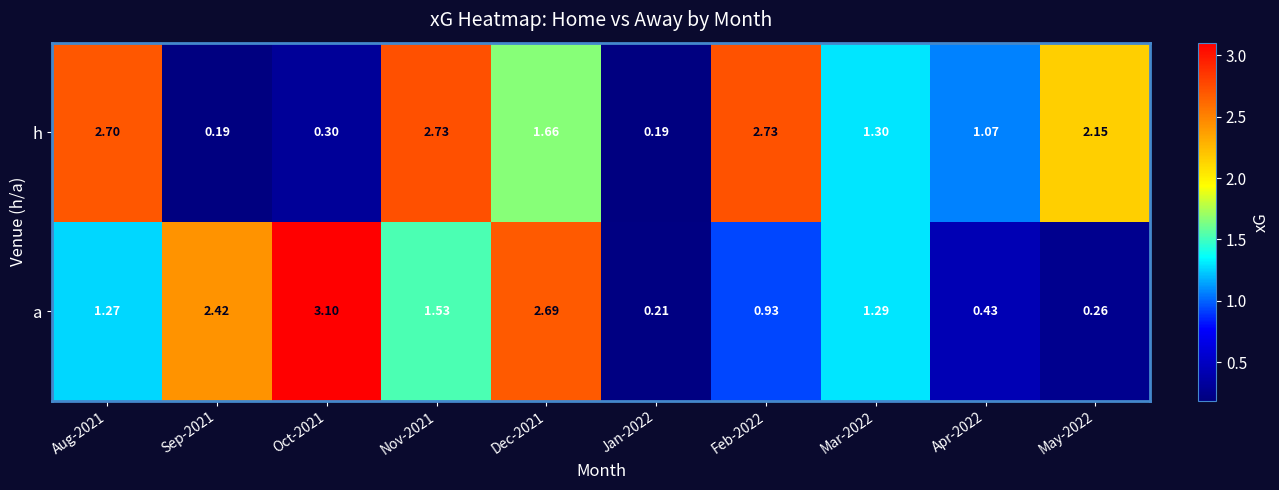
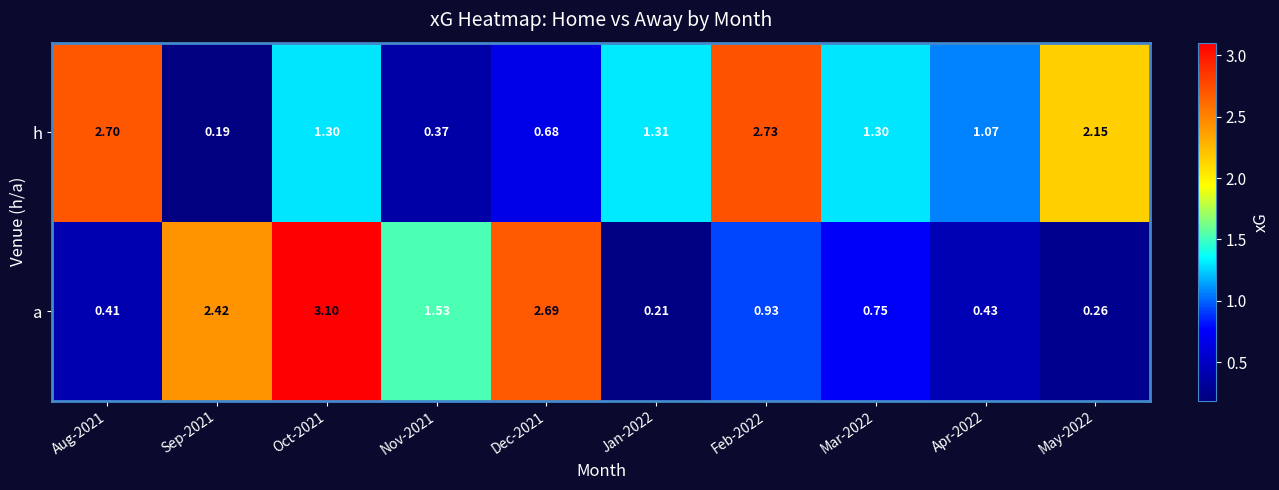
  {
    "h": {
      "Aug-2021": 2.70,
      "Sep-2021": 0.19,
-     "Oct-2021": 0.30,
-     "Nov-2021": 2.73,
-     "Dec-2021": 1.66,
-     "Jan-2022": 0.19,
+     "Oct-2021": 1.30,
+     "Nov-2021": 0.37,
+     "Dec-2021": 0.68,
+     "Jan-2022": 1.31,
      "Feb-2022": 2.73,
      "Mar-2022": 1.30,
      "Apr-2022": 1.07,
      "May-2022": 2.15
    },
    "a": {
-     "Aug-2021": 1.27,
+     "Aug-2021": 0.41,
      "Sep-2021": 2.42,
      "Oct-2021": 3.10,
      "Nov-2021": 1.53,
      "Dec-2021": 2.69,
      "Jan-2022": 0.21,
      "Feb-2022": 0.93,
-     "Mar-2022": 1.29,
+     "Mar-2022": 0.75,
      "Apr-2022": 0.43,
      "May-2022": 0.26
    }
  }
